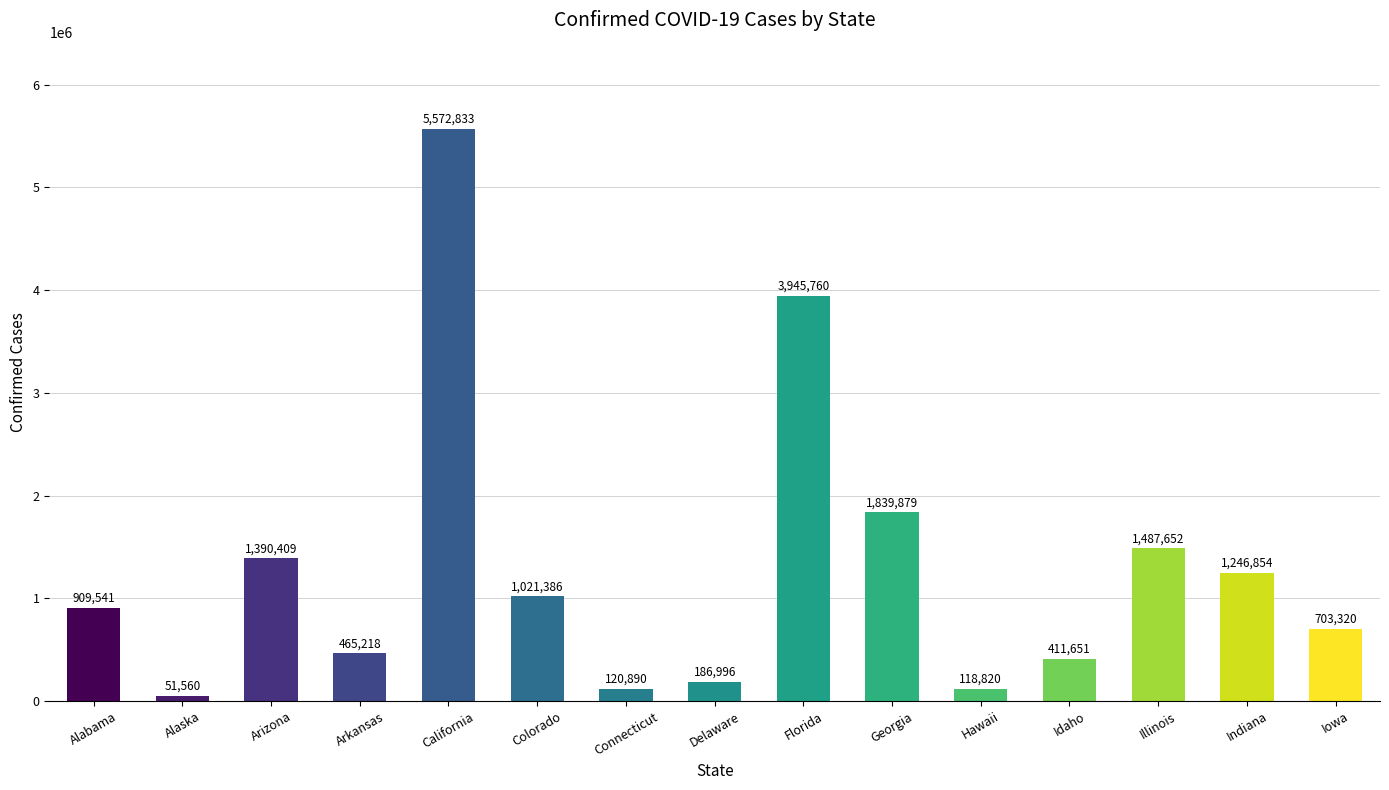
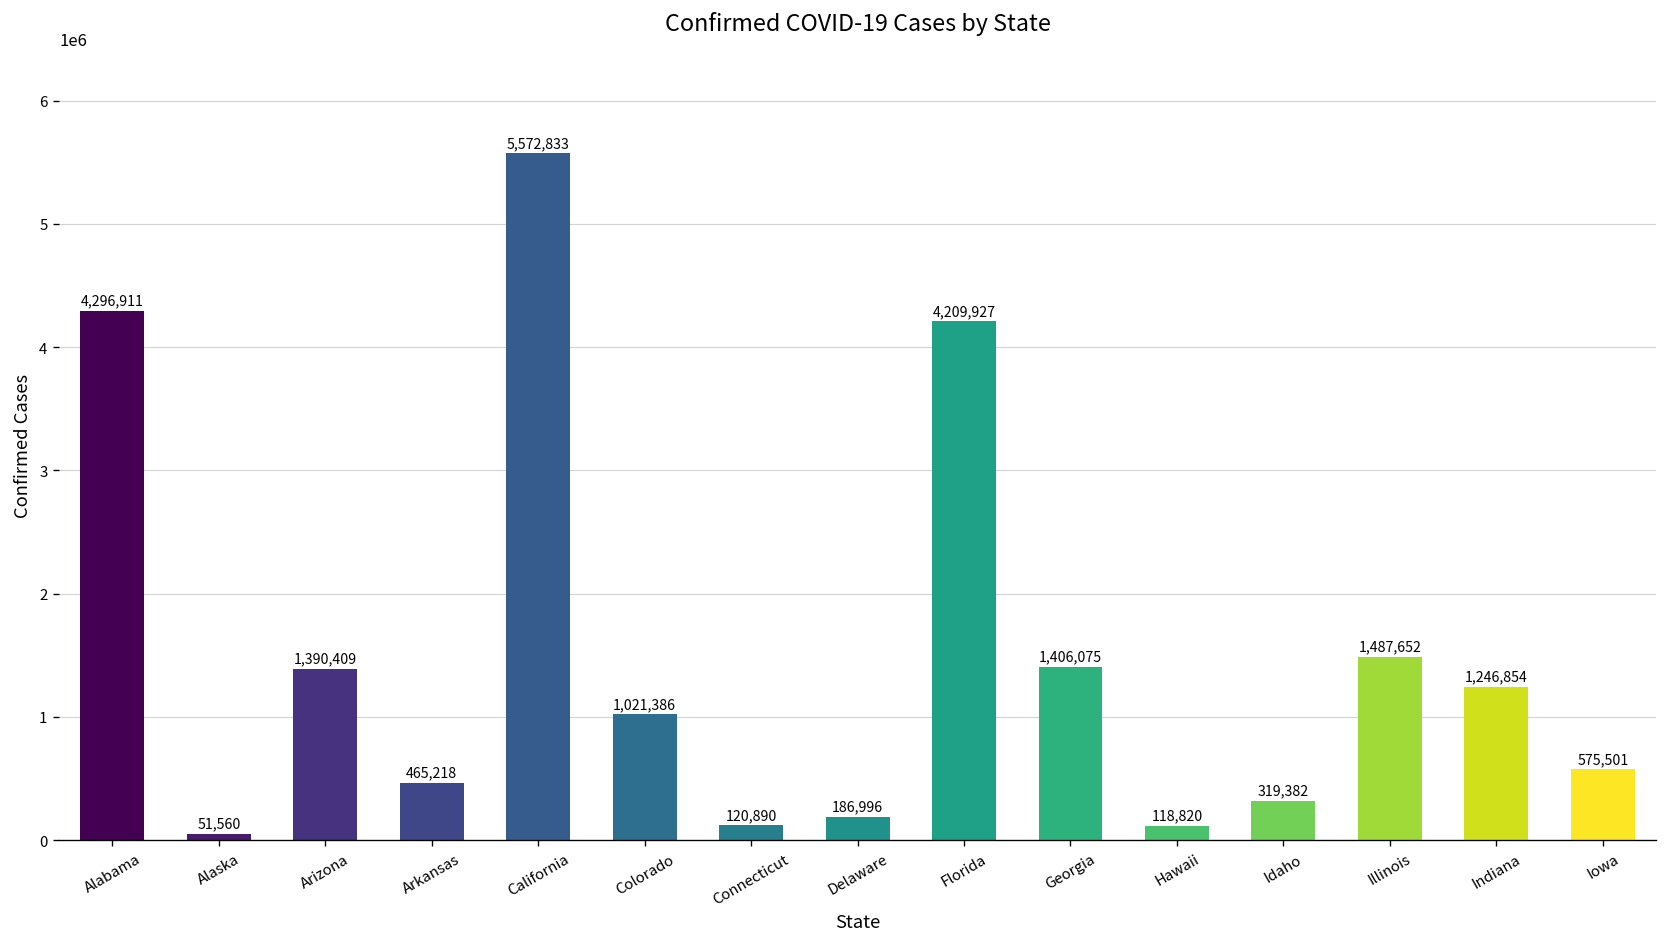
  {
-   "Alabama": "909,541",
+   "Alabama": "4,296,911",
    "Alaska": "51,560",
    "Arizona": "1,390,409",
    "Arkansas": "465,218",
    "California": "5,572,833",
    "Colorado": "1,021,386",
    "Connecticut": "120,890",
    "Delaware": "186,996",
-   "Florida": "3,945,760",
-   "Georgia": "1,839,879",
+   "Florida": "4,209,927",
+   "Georgia": "1,406,075",
    "Hawaii": "118,820",
-   "Idaho": "411,651",
+   "Idaho": "319,382",
    "Illinois": "1,487,652",
    "Indiana": "1,246,854",
-   "Iowa": "703,320"
+   "Iowa": "575,501"
  }
